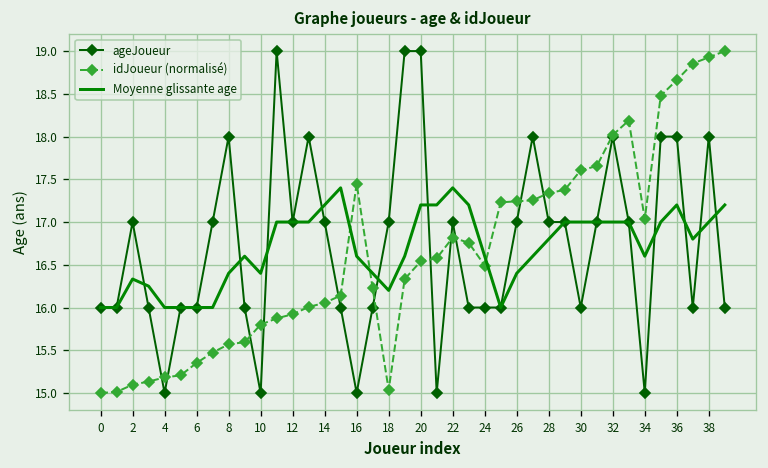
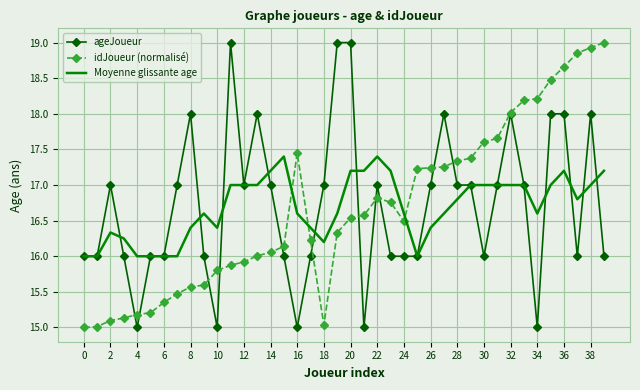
  {
    "idJoueur (normalisé)": {
      "0": 15.0,
      "2": 15.1,
      "4": 15.2,
      "6": 15.4,
      "8": 15.6,
      "10": 15.8,
      "12": 15.9,
      "14": 16.1,
      "16": 17.4,
      "18": 15.0,
      "20": 16.5,
      "22": 16.8,
      "24": 16.5,
      "26": 17.2,
      "28": 17.3,
      "30": 17.6,
-     "34": 17.0,
+     "34": 18.2,
      "36": 18.7,
      "38": 18.9
    }
  }
